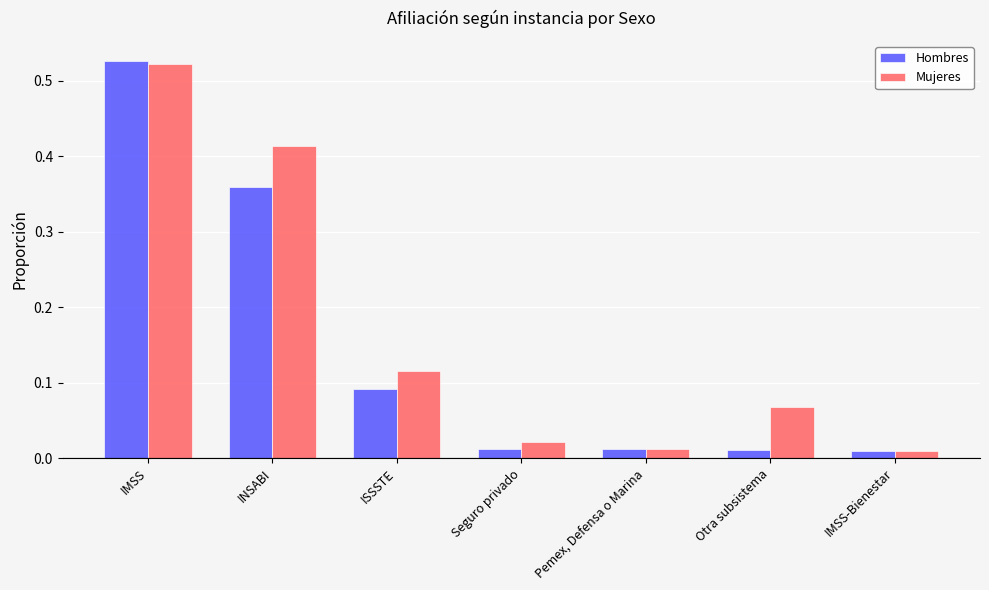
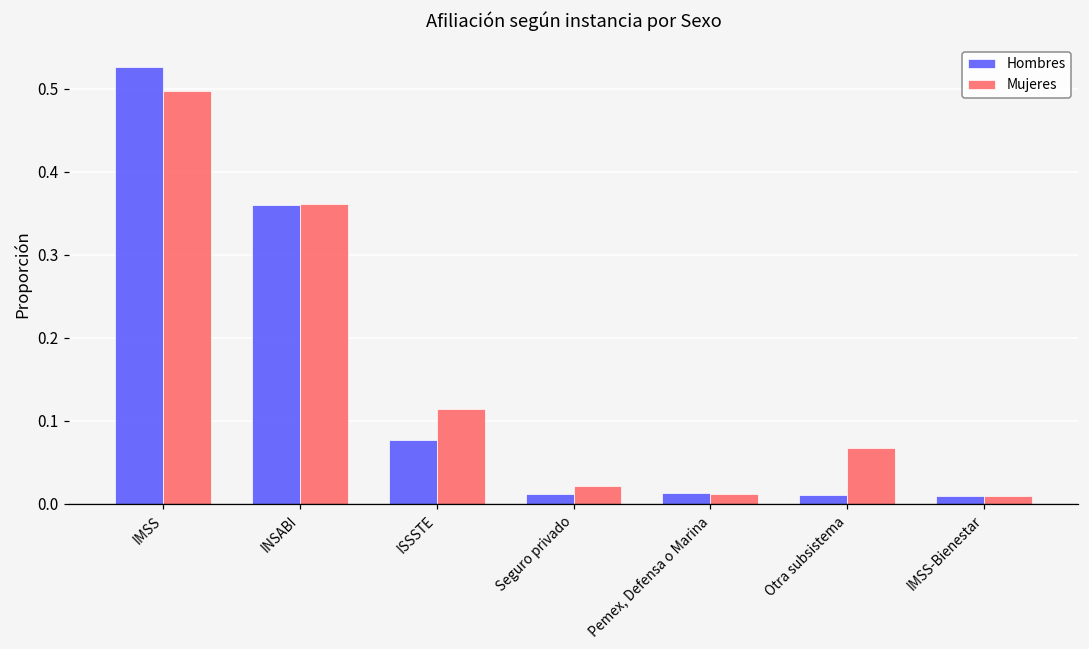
  {
    "Hombres": {
      "IMSS": 0.53,
      "INSABI": 0.36,
-     "ISSSTE": 0.09,
+     "ISSSTE": 0.08,
      "Seguro privado": 0.01,
      "Pemex, Defensa o Marina": 0.01,
      "Otra subsistema": 0.01,
      "IMSS-Bienestar": 0.01
    },
    "Mujeres": {
-     "IMSS": 0.52,
-     "INSABI": 0.41,
+     "IMSS": 0.50,
+     "INSABI": 0.36,
      "ISSSTE": 0.11,
      "Seguro privado": 0.02,
      "Pemex, Defensa o Marina": 0.01,
      "Otra subsistema": 0.07,
      "IMSS-Bienestar": 0.01
    }
  }
